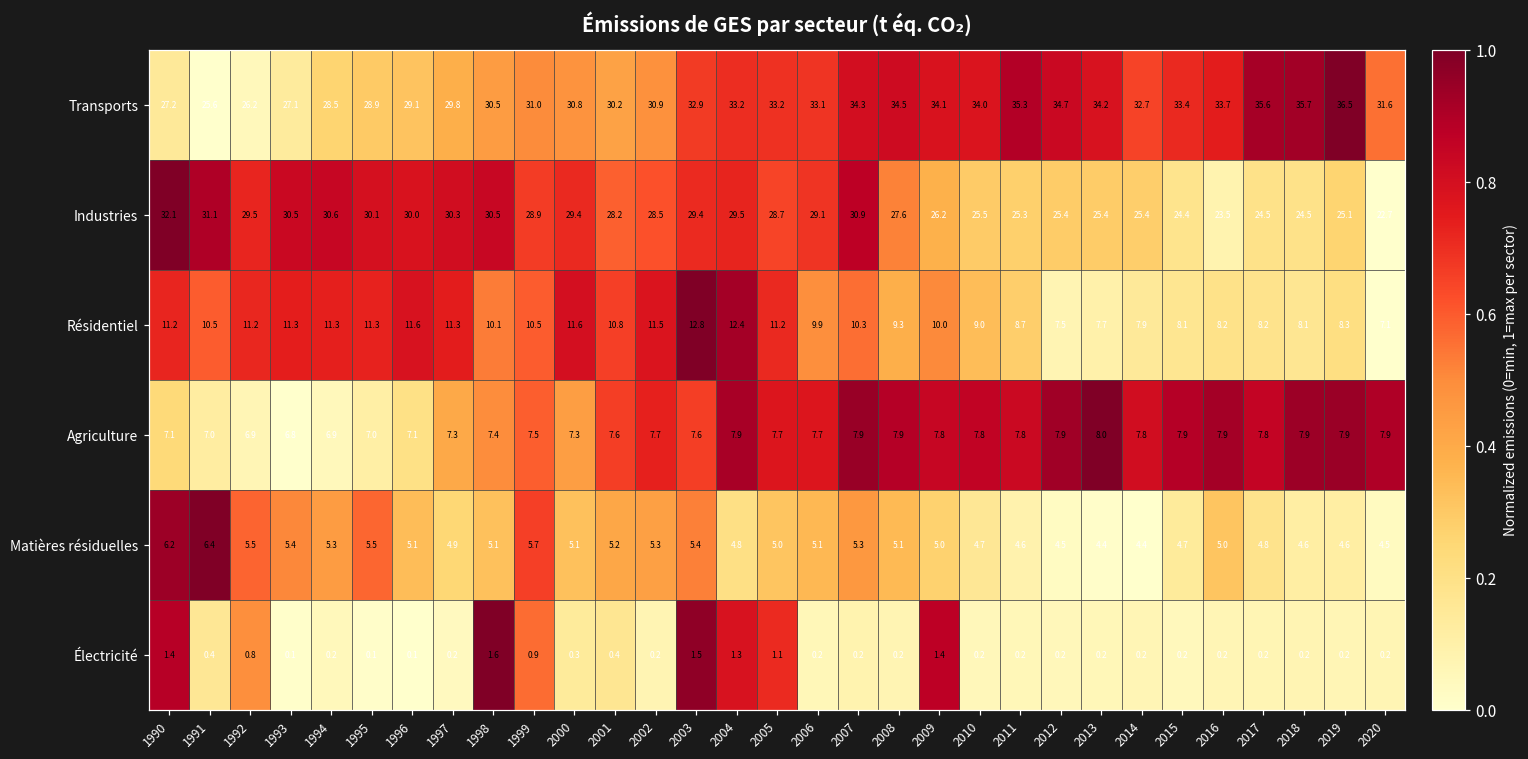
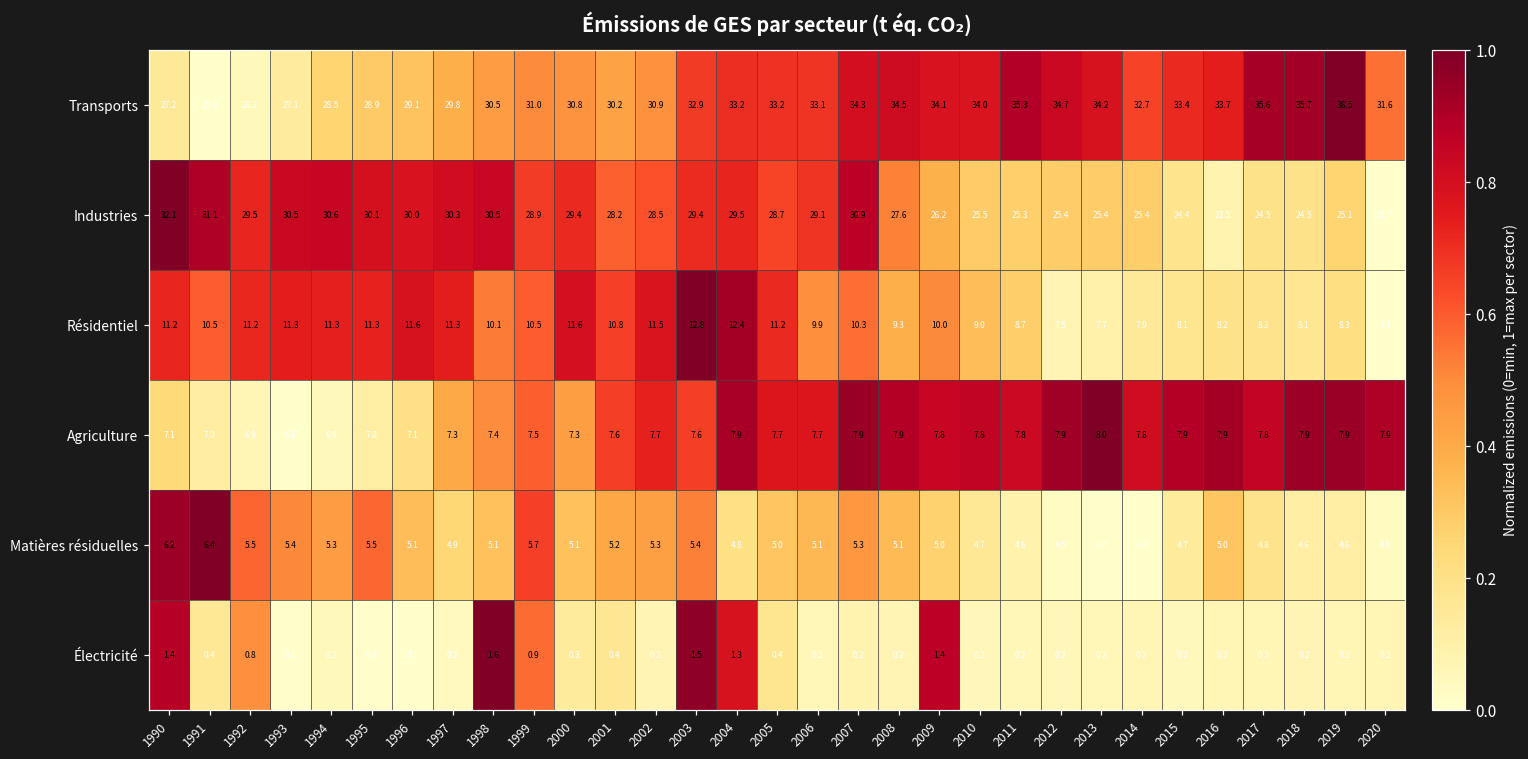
  {
    "Transports": {
      "1990": 27.2,
      "1991": 25.6,
      "1992": 26.2,
      "1993": 27.1,
      "1994": 28.5,
      "1995": 28.9,
      "1996": 29.1,
      "1997": 29.8,
      "1998": 30.5,
      "1999": 31.0,
      "2000": 30.8,
      "2001": 30.2,
      "2002": 30.9,
      "2003": 32.9,
      "2004": 33.2,
      "2005": 33.2,
      "2006": 33.1,
      "2007": 34.3,
      "2008": 34.5,
      "2009": 34.1,
      "2010": 34.0,
      "2011": 35.3,
      "2012": 34.7,
      "2013": 34.2,
      "2014": 32.7,
      "2015": 33.4,
      "2016": 33.7,
      "2017": 35.6,
      "2018": 35.7,
      "2019": 36.5,
      "2020": 31.6
    },
    "Industries": {
      "1990": 32.1,
      "1991": 31.1,
      "1992": 29.5,
      "1993": 30.5,
      "1994": 30.6,
      "1995": 30.1,
      "1996": 30.0,
      "1997": 30.3,
      "1998": 30.5,
      "1999": 28.9,
      "2000": 29.4,
      "2001": 28.2,
      "2002": 28.5,
      "2003": 29.4,
      "2004": 29.5,
      "2005": 28.7,
      "2006": 29.1,
      "2007": 30.9,
      "2008": 27.6,
      "2009": 26.2,
      "2010": 25.5,
      "2011": 25.3,
      "2012": 25.4,
      "2013": 25.4,
      "2014": 25.4,
      "2015": 24.4,
      "2016": 23.5,
      "2017": 24.5,
      "2018": 24.5,
      "2019": 25.1,
      "2020": 22.7
    },
    "Résidentiel": {
      "1990": 11.2,
      "1991": 10.5,
      "1992": 11.2,
      "1993": 11.3,
      "1994": 11.3,
      "1995": 11.3,
      "1996": 11.6,
      "1997": 11.3,
      "1998": 10.1,
      "1999": 10.5,
      "2000": 11.6,
      "2001": 10.8,
      "2002": 11.5,
      "2003": 12.8,
      "2004": 12.4,
      "2005": 11.2,
      "2006": 9.9,
      "2007": 10.3,
      "2008": 9.3,
      "2009": 10.0,
      "2010": 9.0,
      "2011": 8.7,
      "2012": 7.5,
      "2013": 7.7,
      "2014": 7.9,
      "2015": 8.1,
      "2016": 8.2,
      "2017": 8.2,
      "2018": 8.1,
      "2019": 8.3,
      "2020": 7.1
    },
    "Agriculture": {
      "1990": 7.1,
      "1991": 7.0,
      "1992": 6.9,
      "1994": 6.9,
      "1995": 7.0,
      "1996": 7.1,
      "1997": 7.3,
      "1998": 7.4,
      "1999": 7.5,
      "2000": 7.3,
      "2001": 7.6,
      "2002": 7.7,
      "2003": 7.6,
      "2004": 7.9,
      "2005": 7.7,
      "2006": 7.7,
      "2007": 7.9,
      "2008": 7.9,
      "2009": 7.8,
      "2010": 7.8,
      "2011": 7.8,
      "2012": 7.9,
      "2013": 8.0,
      "2014": 7.8,
      "2015": 7.9,
      "2016": 7.9,
      "2017": 7.8,
      "2018": 7.9,
      "2019": 7.9,
      "2020": 7.9
    },
    "Matières résiduelles": {
      "1990": 6.2,
      "1991": 6.4,
      "1992": 5.5,
      "1993": 5.4,
      "1994": 5.3,
      "1995": 5.5,
      "1996": 5.1,
      "1997": 4.9,
      "1998": 5.1,
      "1999": 5.7,
      "2000": 5.1,
      "2001": 5.2,
      "2002": 5.3,
      "2003": 5.4,
      "2004": 4.8,
      "2005": 5.0,
      "2006": 5.1,
      "2007": 5.3,
      "2008": 5.1,
      "2009": 5.0,
      "2010": 4.7,
      "2011": 4.6,
      "2012": 4.5,
      "2013": 4.4,
      "2014": 4.4,
      "2015": 4.7,
      "2016": 5.0,
      "2017": 4.8,
      "2018": 4.6,
      "2019": 4.6,
      "2020": 4.5
    },
    "Électricité": {
      "1990": 1.4,
      "1991": 0.4,
      "1992": 0.8,
      "1993": 0.1,
      "1994": 0.2,
      "1995": 0.1,
      "1996": 0.1,
      "1997": 0.2,
      "1998": 1.6,
      "1999": 0.9,
      "2000": 0.3,
      "2001": 0.4,
      "2002": 0.2,
      "2003": 1.5,
      "2004": 1.3,
-     "2005": 1.1,
+     "2005": 0.4,
      "2006": 0.2,
      "2007": 0.2,
      "2008": 0.2,
      "2009": 1.4,
      "2010": 0.2,
      "2011": 0.2,
      "2012": 0.2,
      "2013": 0.2,
      "2014": 0.2,
      "2015": 0.2,
      "2016": 0.2,
      "2017": 0.2,
      "2018": 0.2,
      "2019": 0.2,
      "2020": 0.2
    }
  }
